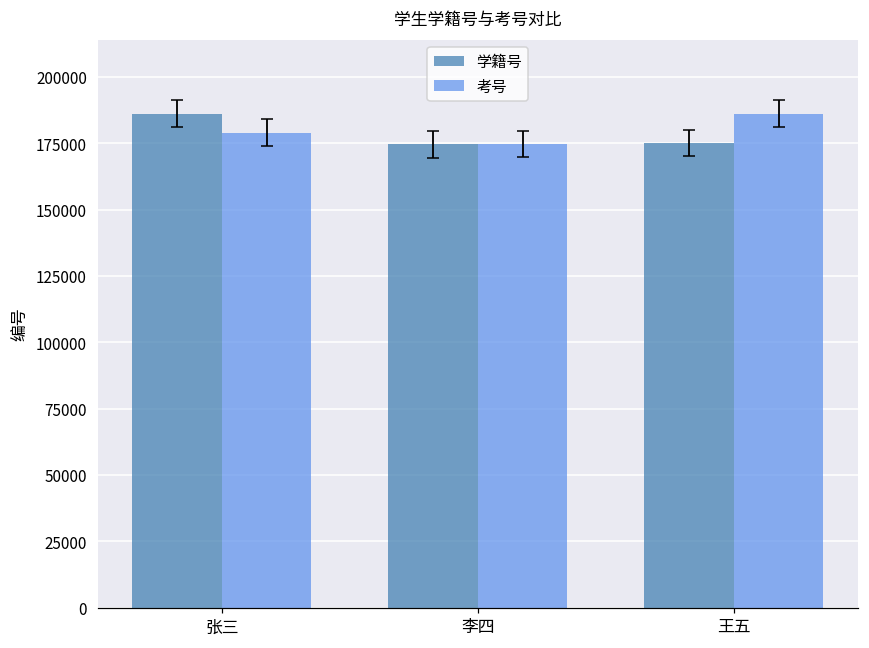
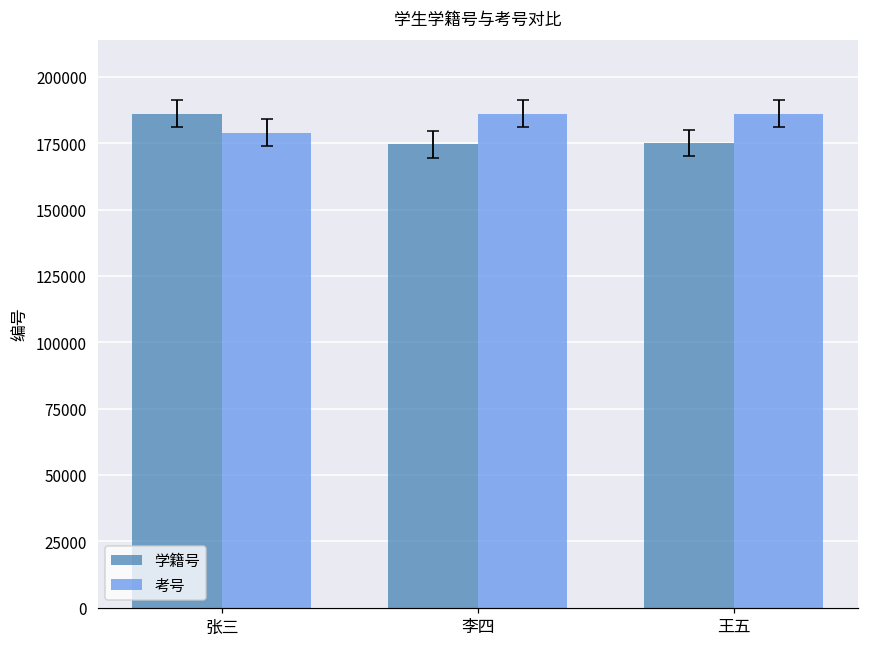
  {
    "考号": {
      "张三": 179000,
-     "李四": 175000,
+     "李四": 186000,
      "王五": 186000
    }
  }
